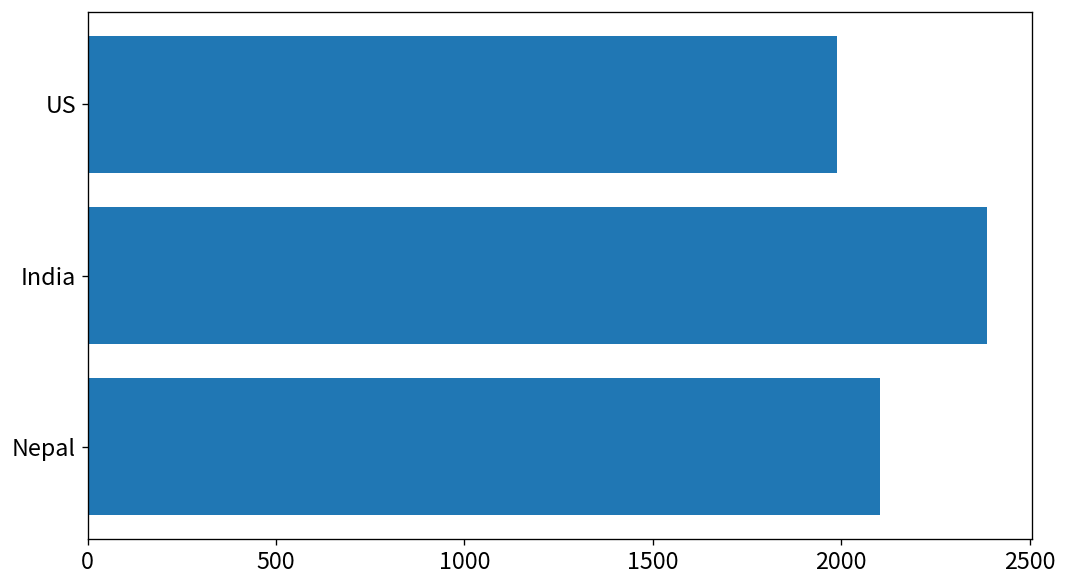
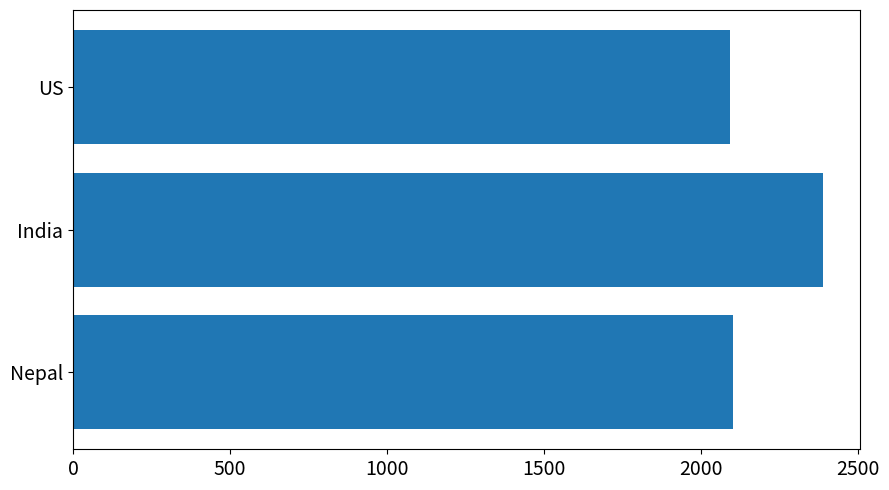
  {
-   "US": 1990,
+   "US": 2090,
    "India": 2390,
    "Nepal": 2100
  }
